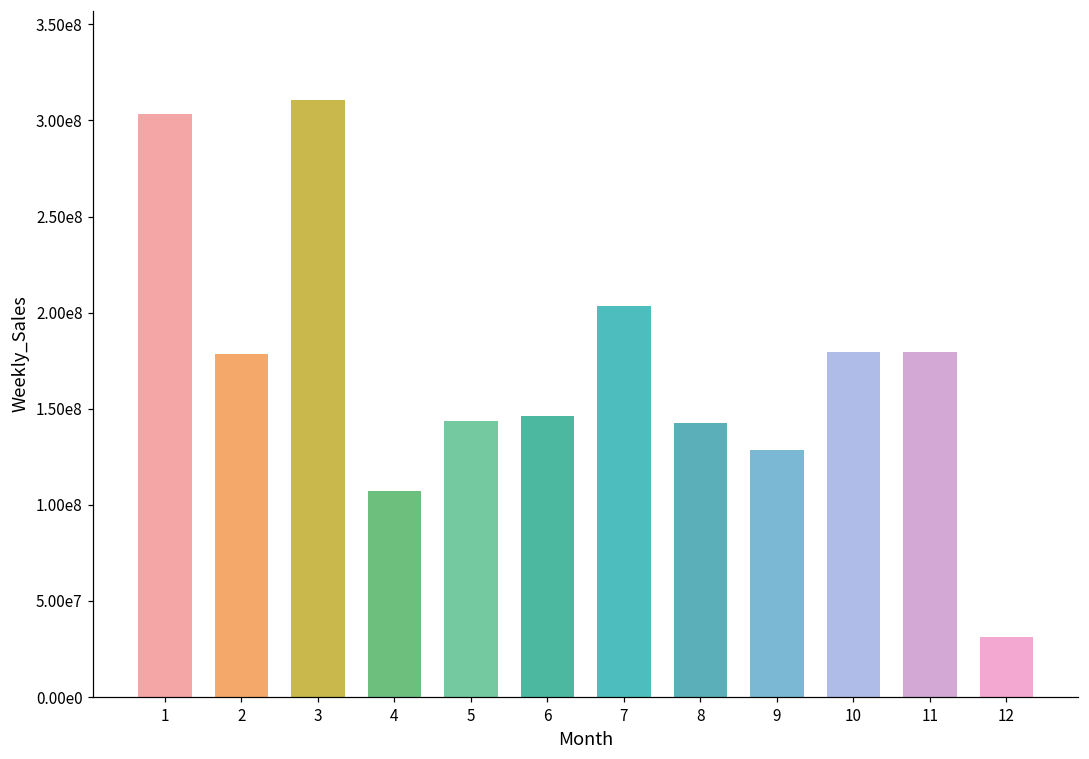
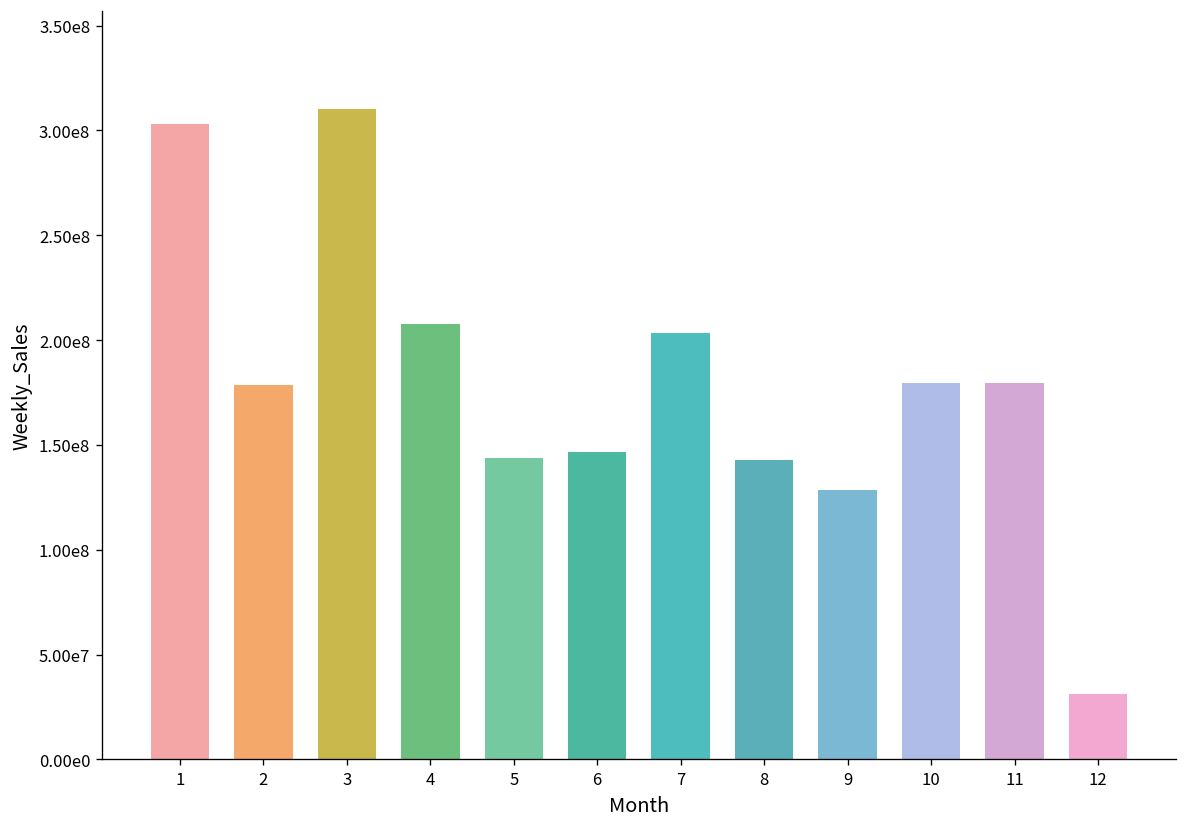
  {
    "1": 303000000,
    "2": 179000000,
    "3": 310000000,
-   "4": 107000000,
+   "4": 208000000,
    "5": 144000000,
    "6": 146000000,
    "7": 203000000,
    "8": 143000000,
    "9": 128000000,
    "10": 180000000,
    "11": 180000000,
    "12": 31000000
  }
